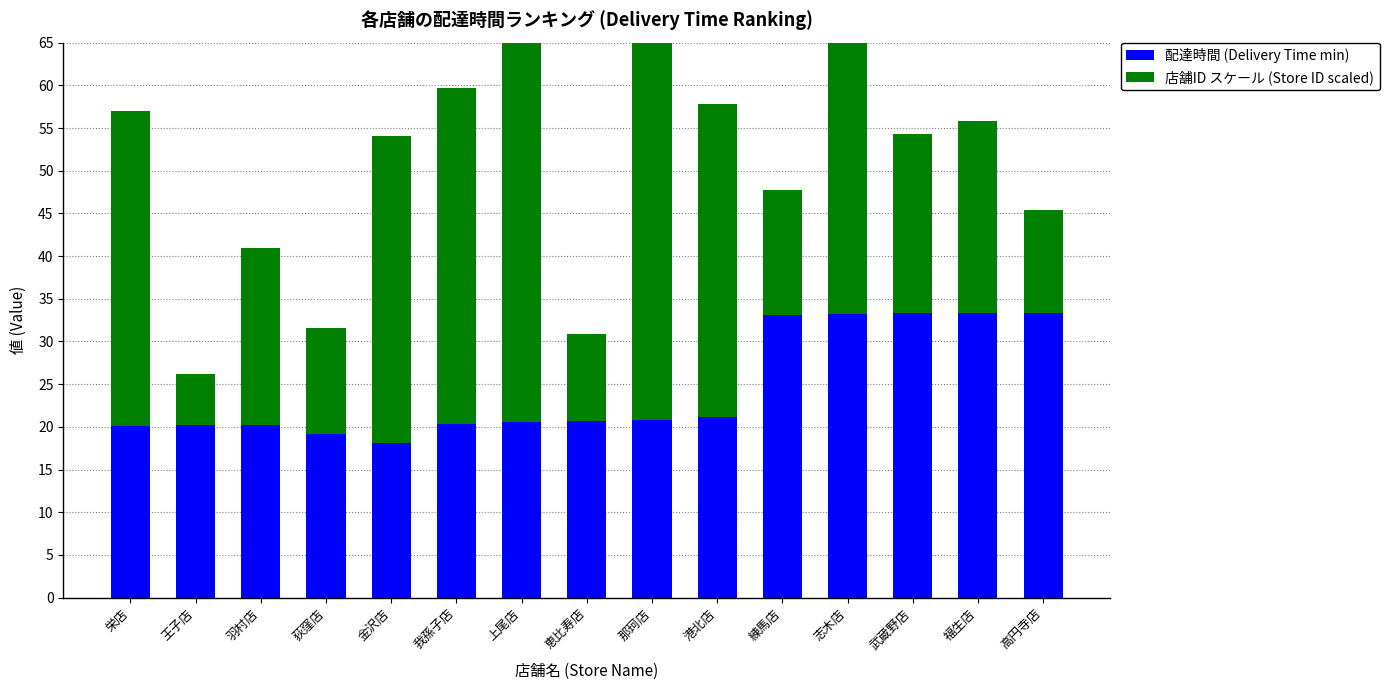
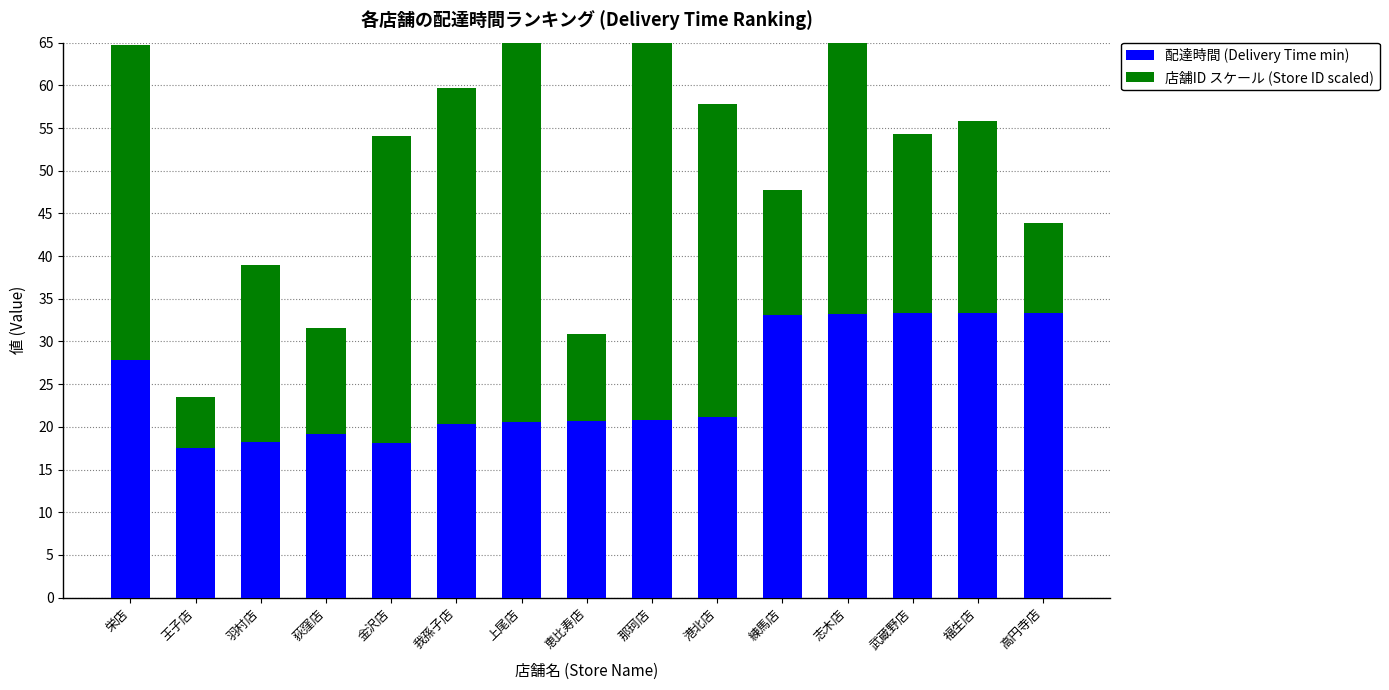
  {
    "配達時間 (Delivery Time min)": {
-     "栄店": 20,
-     "王子店": 20,
-     "羽村店": 20,
+     "栄店": 28,
+     "王子店": 18,
+     "羽村店": 18,
      "荻窪店": 19,
      "金沢店": 18,
      "我孫子店": 20,
      "上尾店": 21,
      "恵比寿店": 21,
      "那珂店": 21,
      "港北店": 21,
      "練馬店": 33,
      "志木店": 33,
      "武蔵野店": 33,
      "福生店": 33,
      "高円寺店": 33
    },
    "店舗ID スケール (Store ID scaled)": {
      "栄店": 37,
      "王子店": 6,
      "羽村店": 21,
      "荻窪店": 12,
      "金沢店": 36,
      "我孫子店": 39,
      "恵比寿店": 10,
      "港北店": 37,
      "練馬店": 15,
      "武蔵野店": 21,
      "福生店": 23,
-     "高円寺店": 12
+     "高円寺店": 11
    }
  }
